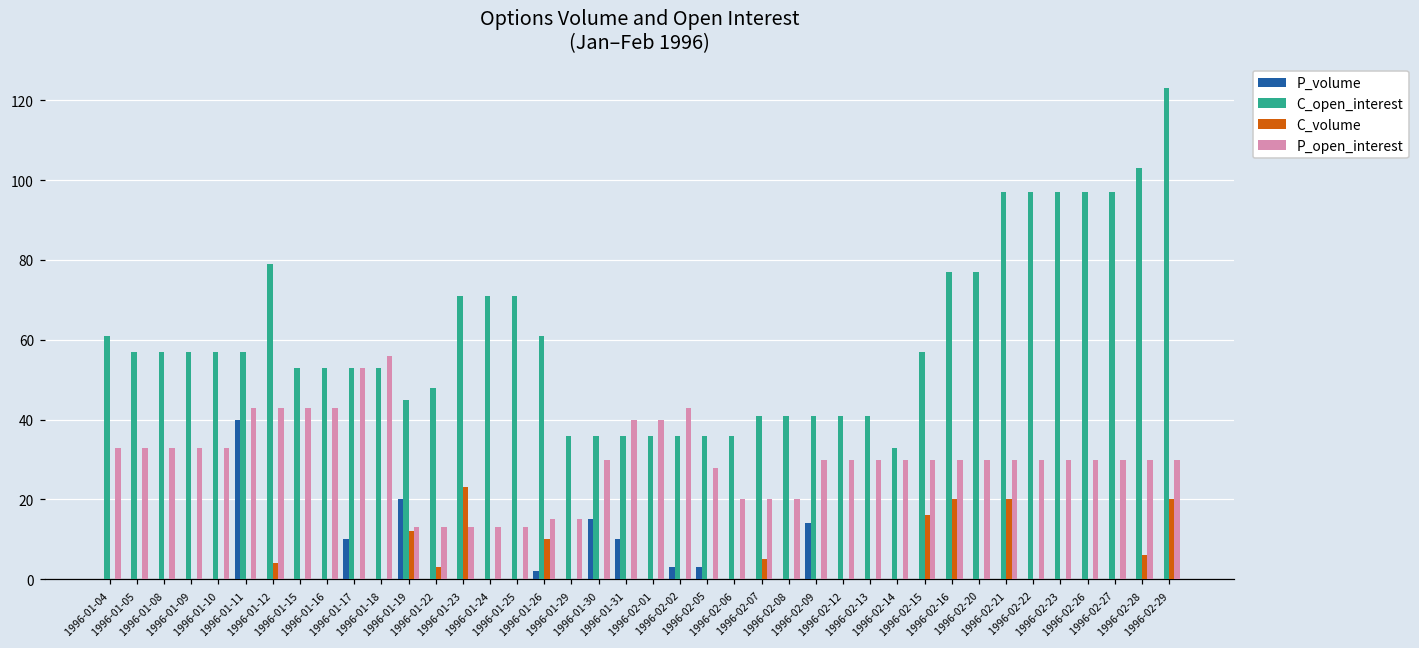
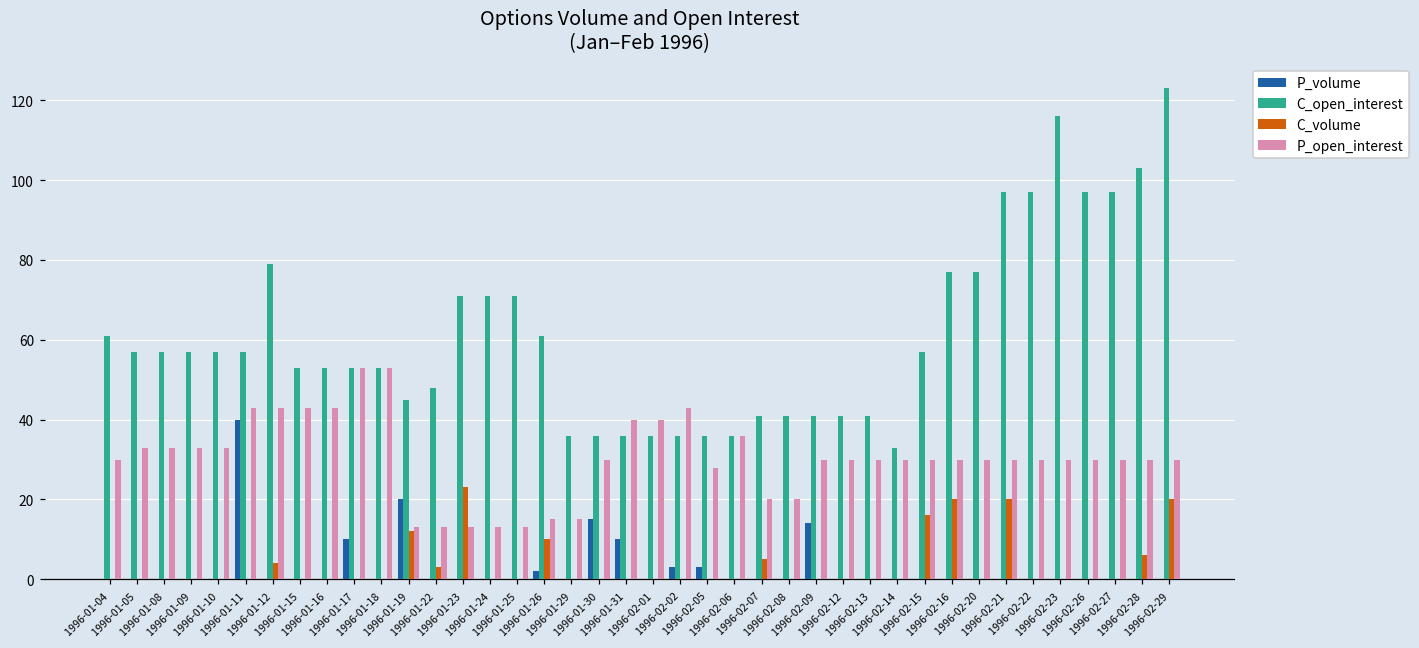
  {
    "P_volume": {
      "1996-01-04": 0,
      "1996-01-05": 0,
      "1996-01-08": 0,
      "1996-01-09": 0,
      "1996-01-10": 0,
      "1996-01-11": 40,
      "1996-01-12": 0,
      "1996-01-15": 0,
      "1996-01-16": 0,
      "1996-01-17": 10,
      "1996-01-18": 0,
      "1996-01-19": 20,
      "1996-01-22": 0,
      "1996-01-23": 0,
      "1996-01-24": 0,
      "1996-01-25": 0,
      "1996-01-26": 2,
      "1996-01-29": 0,
      "1996-01-30": 15,
      "1996-01-31": 10,
      "1996-02-01": 0,
      "1996-02-02": 3,
      "1996-02-05": 3,
      "1996-02-06": 0,
      "1996-02-07": 0,
      "1996-02-08": 0,
      "1996-02-09": 14,
      "1996-02-12": 0,
      "1996-02-13": 0,
      "1996-02-14": 0,
      "1996-02-15": 0,
      "1996-02-16": 0,
      "1996-02-20": 0,
      "1996-02-21": 0,
      "1996-02-22": 0,
      "1996-02-23": 0,
      "1996-02-26": 0,
      "1996-02-27": 0,
      "1996-02-28": 0,
      "1996-02-29": 0
    },
    "C_open_interest": {
      "1996-01-04": 61,
      "1996-01-05": 57,
      "1996-01-08": 57,
      "1996-01-09": 57,
      "1996-01-10": 57,
      "1996-01-11": 57,
      "1996-01-12": 79,
      "1996-01-15": 53,
      "1996-01-16": 53,
      "1996-01-17": 53,
      "1996-01-18": 53,
      "1996-01-19": 45,
      "1996-01-22": 48,
      "1996-01-23": 71,
      "1996-01-24": 71,
      "1996-01-25": 71,
      "1996-01-26": 61,
      "1996-01-29": 36,
      "1996-01-30": 36,
      "1996-01-31": 36,
      "1996-02-01": 36,
      "1996-02-02": 36,
      "1996-02-05": 36,
      "1996-02-06": 36,
      "1996-02-07": 41,
      "1996-02-08": 41,
      "1996-02-09": 41,
      "1996-02-12": 41,
      "1996-02-13": 41,
      "1996-02-14": 33,
      "1996-02-15": 57,
      "1996-02-16": 77,
      "1996-02-20": 77,
      "1996-02-21": 97,
      "1996-02-22": 97,
-     "1996-02-23": 97,
+     "1996-02-23": 116,
      "1996-02-26": 97,
      "1996-02-27": 97,
      "1996-02-28": 103,
      "1996-02-29": 123
    },
    "C_volume": {
      "1996-01-04": 0,
      "1996-01-05": 0,
      "1996-01-08": 0,
      "1996-01-09": 0,
      "1996-01-10": 0,
      "1996-01-11": 0,
      "1996-01-12": 4,
      "1996-01-15": 0,
      "1996-01-16": 0,
      "1996-01-17": 0,
      "1996-01-18": 0,
      "1996-01-19": 12,
      "1996-01-22": 3,
      "1996-01-23": 23,
      "1996-01-24": 0,
      "1996-01-25": 0,
      "1996-01-26": 10,
      "1996-01-29": 0,
      "1996-01-30": 0,
      "1996-01-31": 0,
      "1996-02-01": 0,
      "1996-02-02": 0,
      "1996-02-05": 0,
      "1996-02-06": 0,
      "1996-02-07": 5,
      "1996-02-08": 0,
      "1996-02-09": 0,
      "1996-02-12": 0,
      "1996-02-13": 0,
      "1996-02-14": 0,
      "1996-02-15": 16,
      "1996-02-16": 20,
      "1996-02-20": 0,
      "1996-02-21": 20,
      "1996-02-22": 0,
      "1996-02-23": 0,
      "1996-02-26": 0,
      "1996-02-27": 0,
      "1996-02-28": 6,
      "1996-02-29": 20
    },
    "P_open_interest": {
-     "1996-01-04": 33,
+     "1996-01-04": 30,
      "1996-01-05": 33,
      "1996-01-08": 33,
      "1996-01-09": 33,
      "1996-01-10": 33,
      "1996-01-11": 43,
      "1996-01-12": 43,
      "1996-01-15": 43,
      "1996-01-16": 43,
      "1996-01-17": 53,
-     "1996-01-18": 56,
+     "1996-01-18": 53,
      "1996-01-19": 13,
      "1996-01-22": 13,
      "1996-01-23": 13,
      "1996-01-24": 13,
      "1996-01-25": 13,
      "1996-01-26": 15,
      "1996-01-29": 15,
      "1996-01-30": 30,
      "1996-01-31": 40,
      "1996-02-01": 40,
      "1996-02-02": 43,
      "1996-02-05": 28,
-     "1996-02-06": 20,
+     "1996-02-06": 36,
      "1996-02-07": 20,
      "1996-02-08": 20,
      "1996-02-09": 30,
      "1996-02-12": 30,
      "1996-02-13": 30,
      "1996-02-14": 30,
      "1996-02-15": 30,
      "1996-02-16": 30,
      "1996-02-20": 30,
      "1996-02-21": 30,
      "1996-02-22": 30,
      "1996-02-23": 30,
      "1996-02-26": 30,
      "1996-02-27": 30,
      "1996-02-28": 30,
      "1996-02-29": 30
    }
  }
